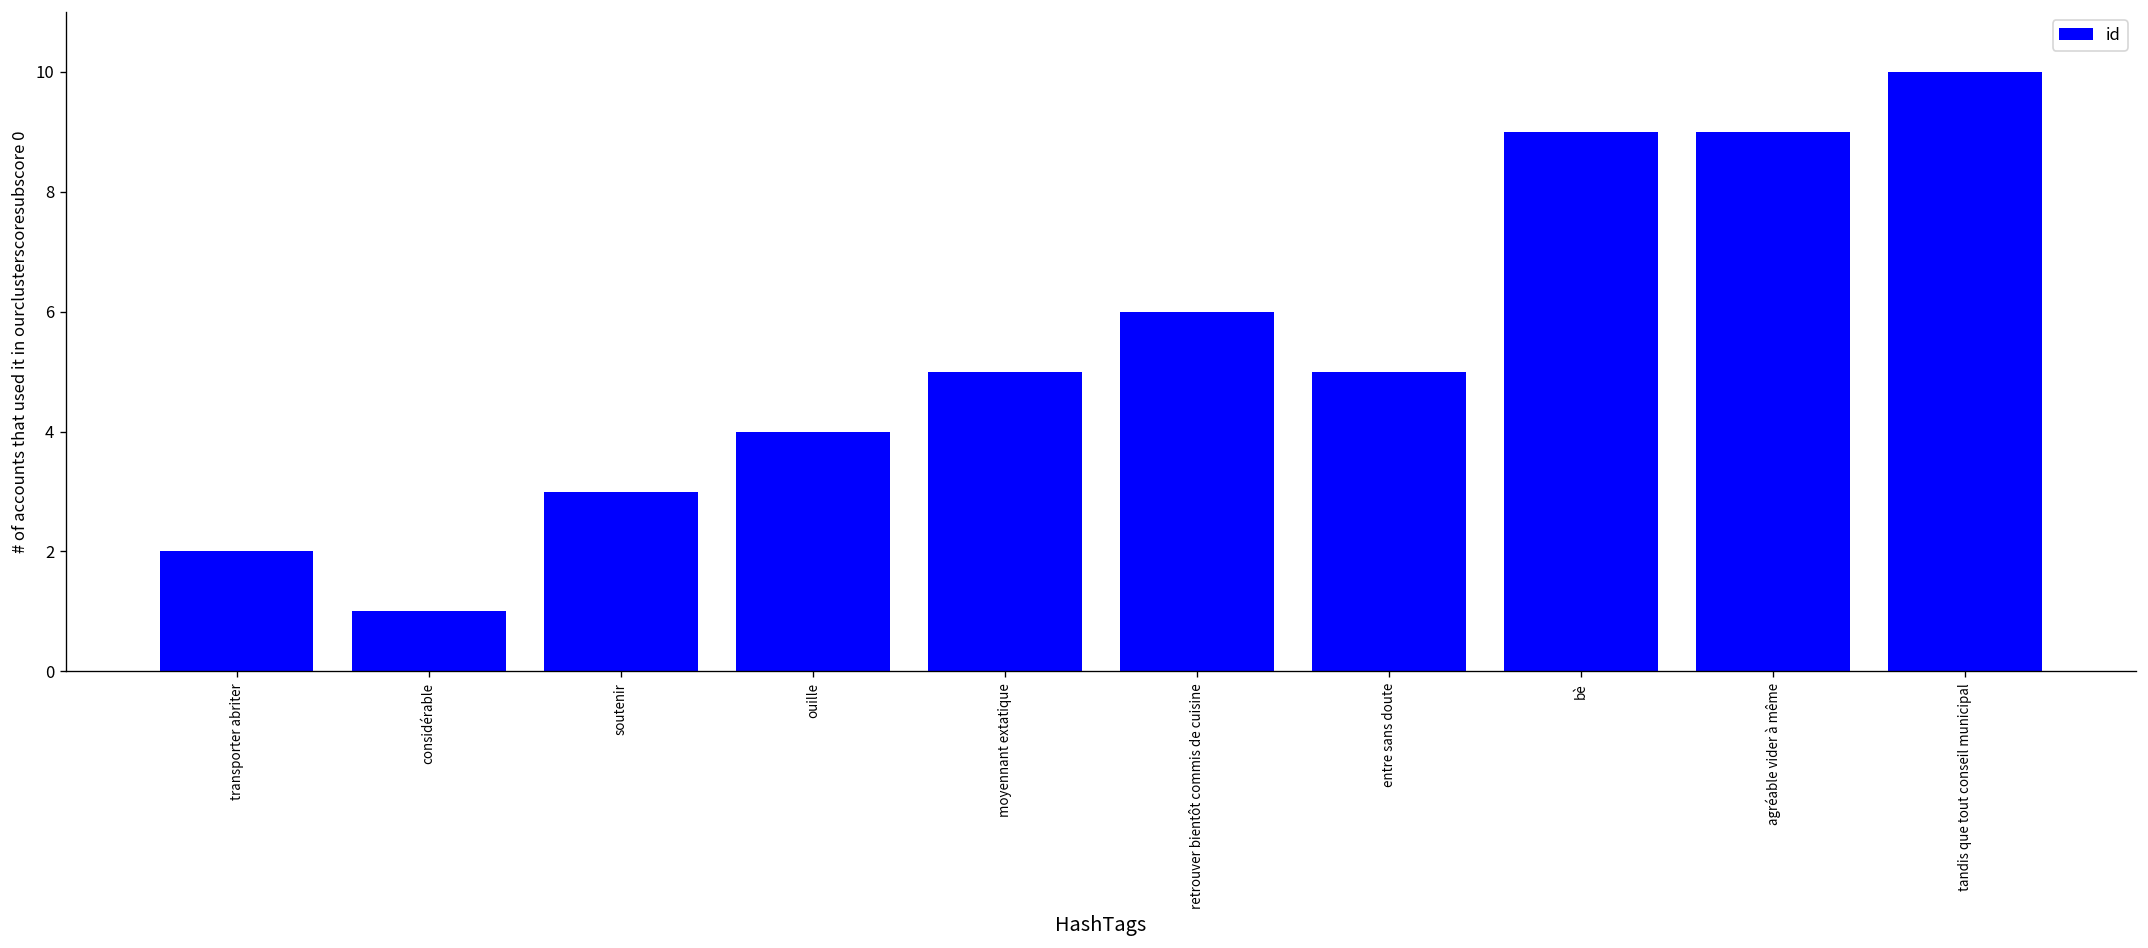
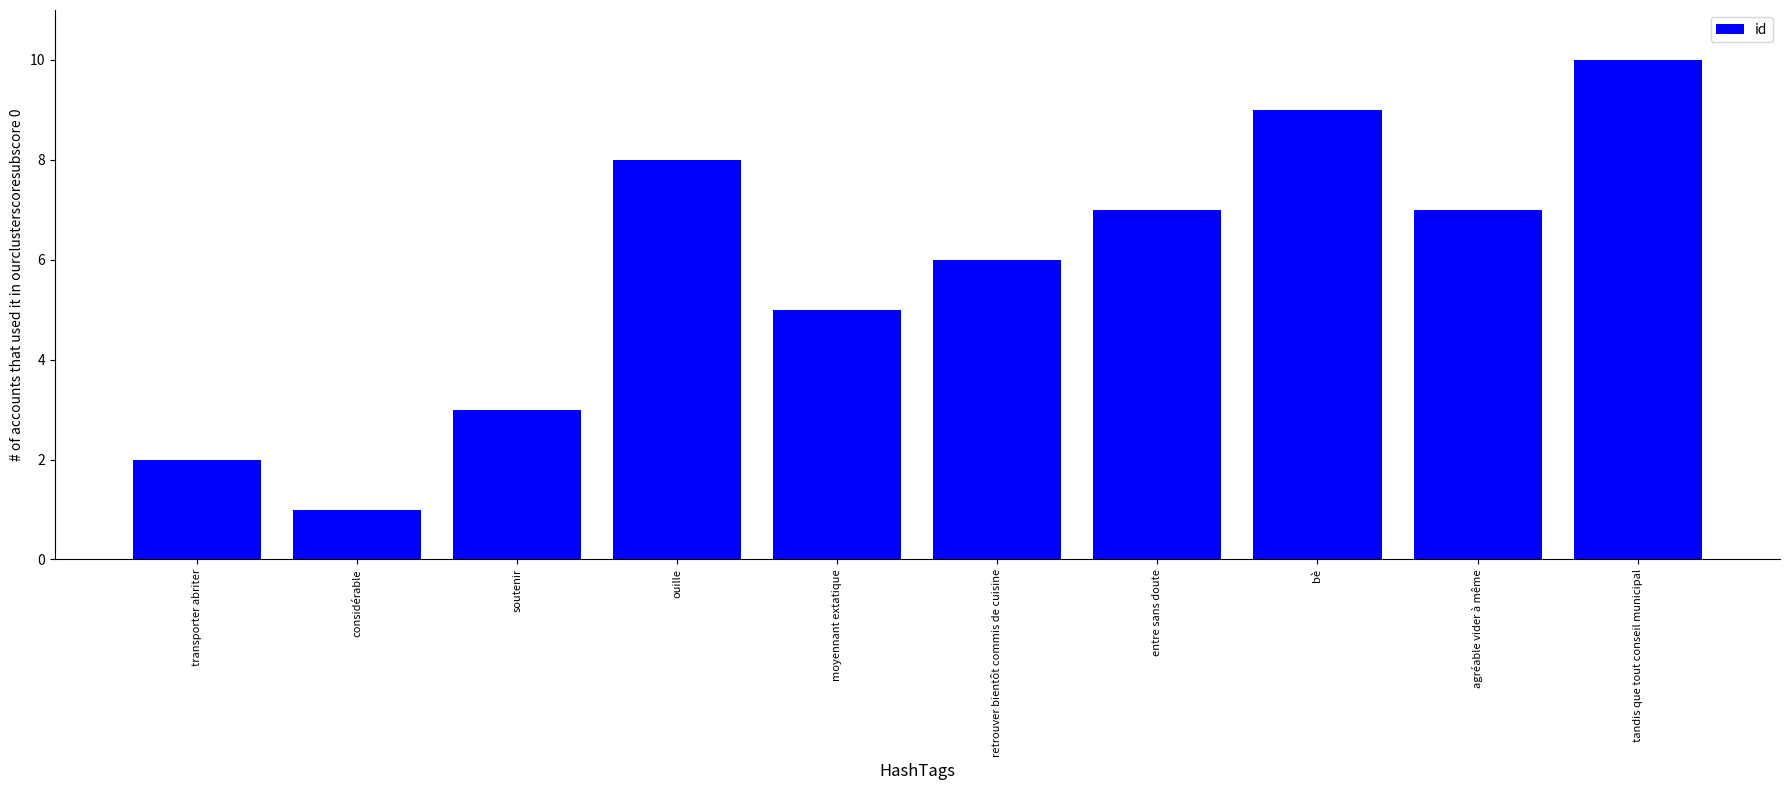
  {
    "transporter abriter": 2,
    "considérable": 1,
    "soutenir": 3,
-   "ouille": 4,
+   "ouille": 8,
    "moyennant extatique": 5,
    "retrouver bientôt commis de cuisine": 6,
-   "entre sans doute": 5,
+   "entre sans doute": 7,
    "bè": 9,
-   "agréable vider à même": 9,
+   "agréable vider à même": 7,
    "tandis que tout conseil municipal": 10
  }
